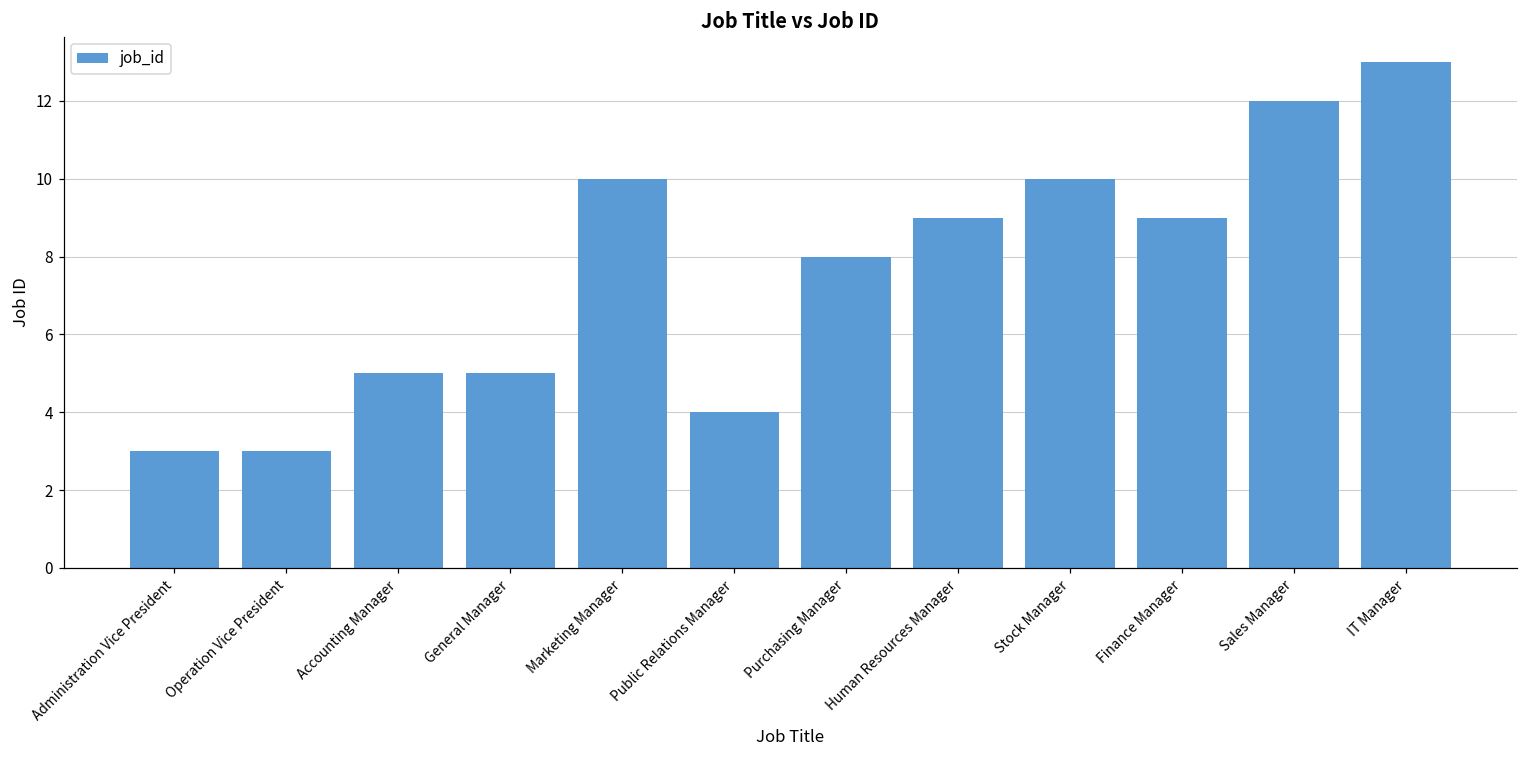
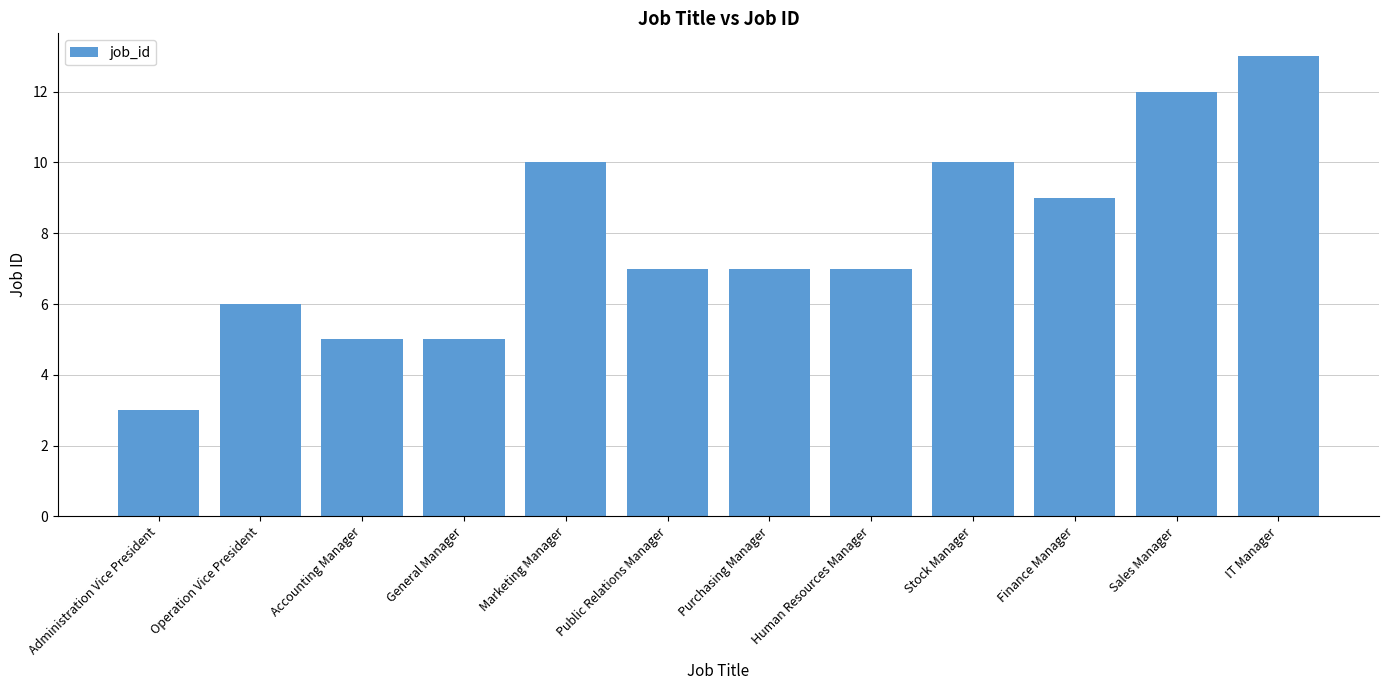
  {
    "Administration Vice President": 3,
-   "Operation Vice President": 3,
+   "Operation Vice President": 6,
    "Accounting Manager": 5,
    "General Manager": 5,
    "Marketing Manager": 10,
-   "Public Relations Manager": 4,
-   "Purchasing Manager": 8,
-   "Human Resources Manager": 9,
+   "Public Relations Manager": 7,
+   "Purchasing Manager": 7,
+   "Human Resources Manager": 7,
    "Stock Manager": 10,
    "Finance Manager": 9,
    "Sales Manager": 12,
    "IT Manager": 13
  }
